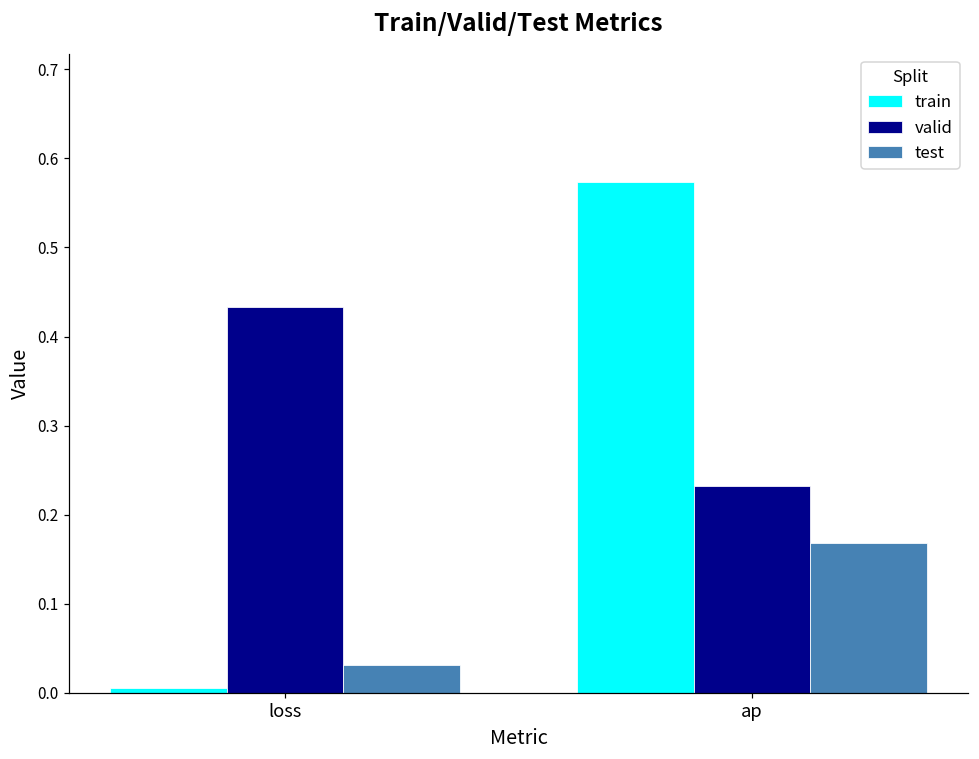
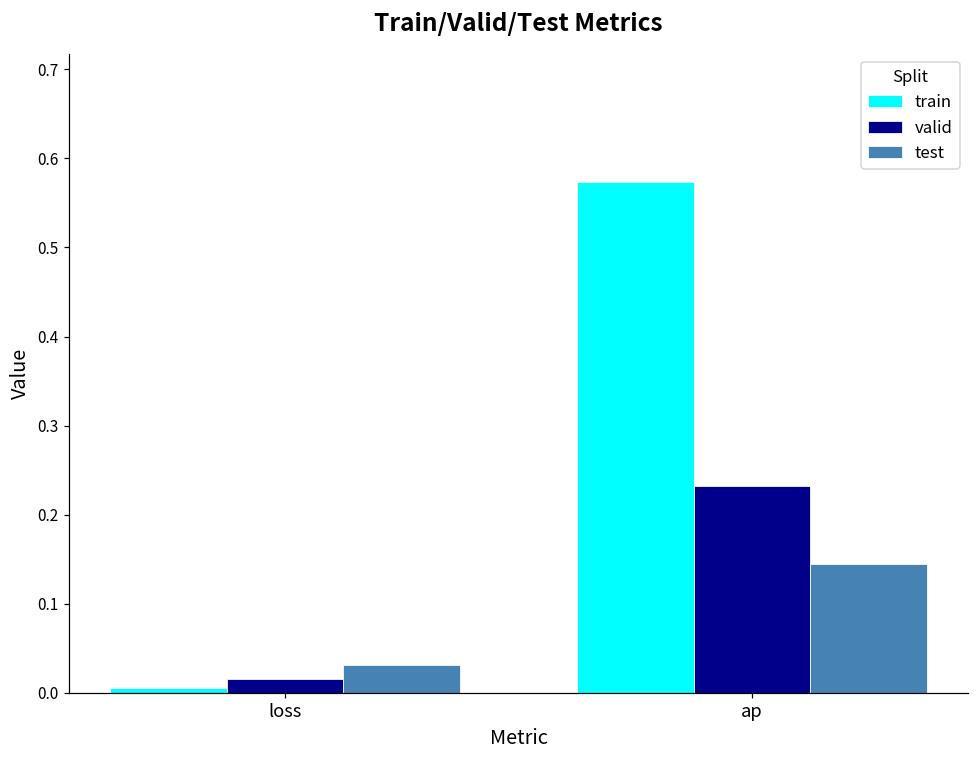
  {
    "train": {
      "loss": 0.01,
      "ap": 0.57
    },
    "valid": {
-     "loss": 0.43,
+     "loss": 0.01,
      "ap": 0.23
    },
    "test": {
      "loss": 0.03,
-     "ap": 0.17
+     "ap": 0.14
    }
  }
